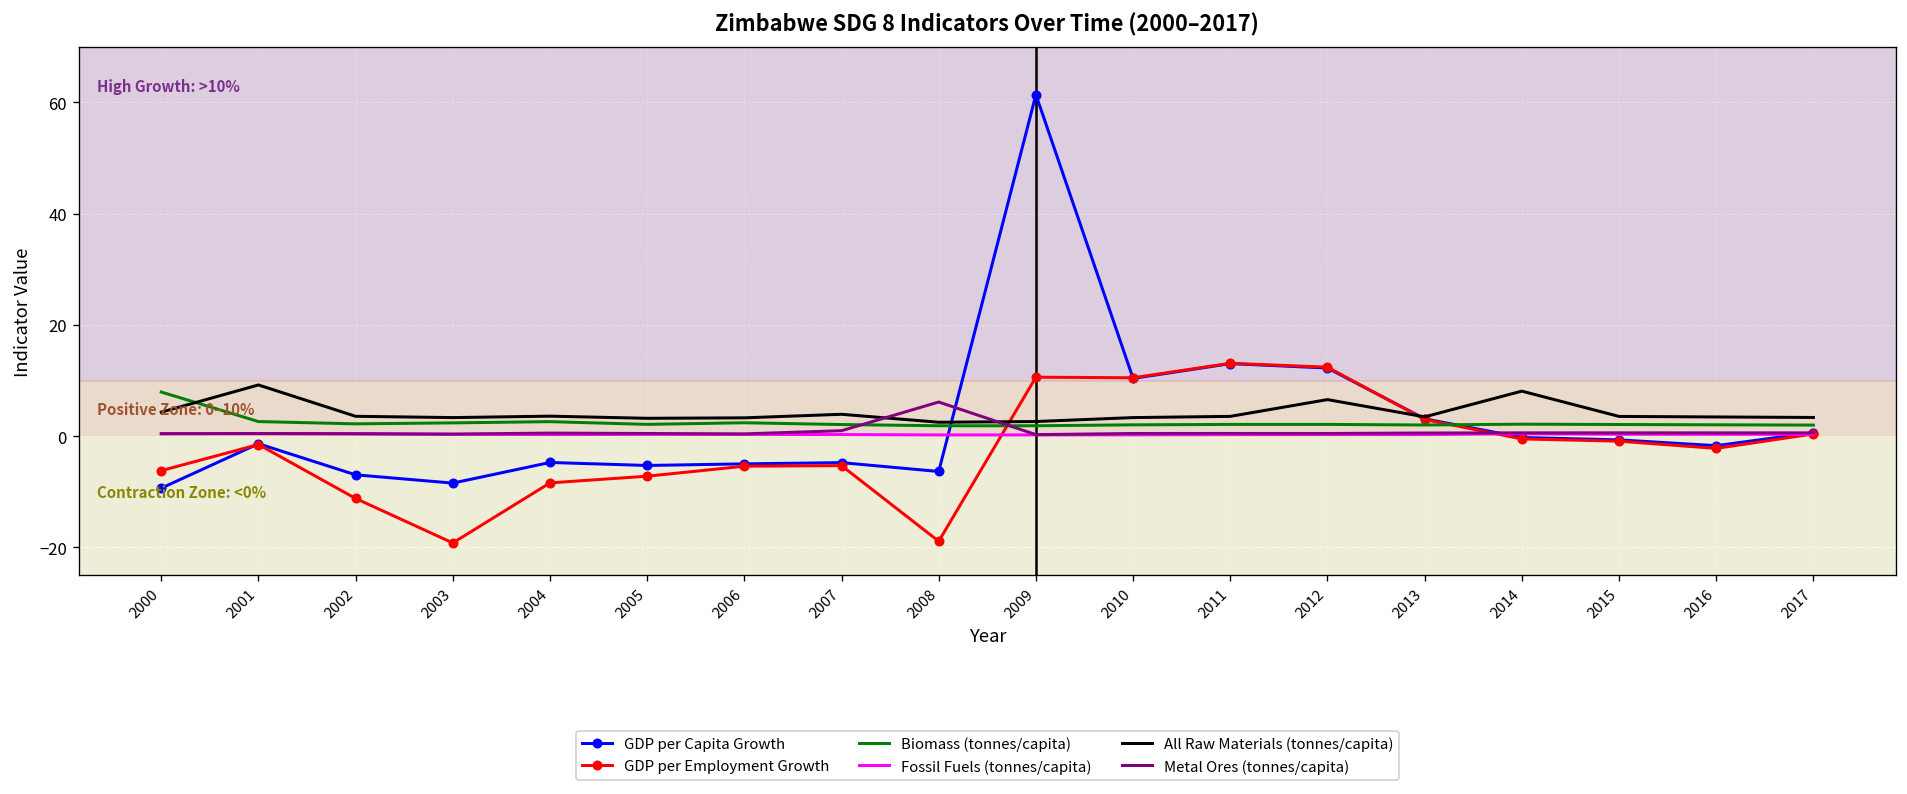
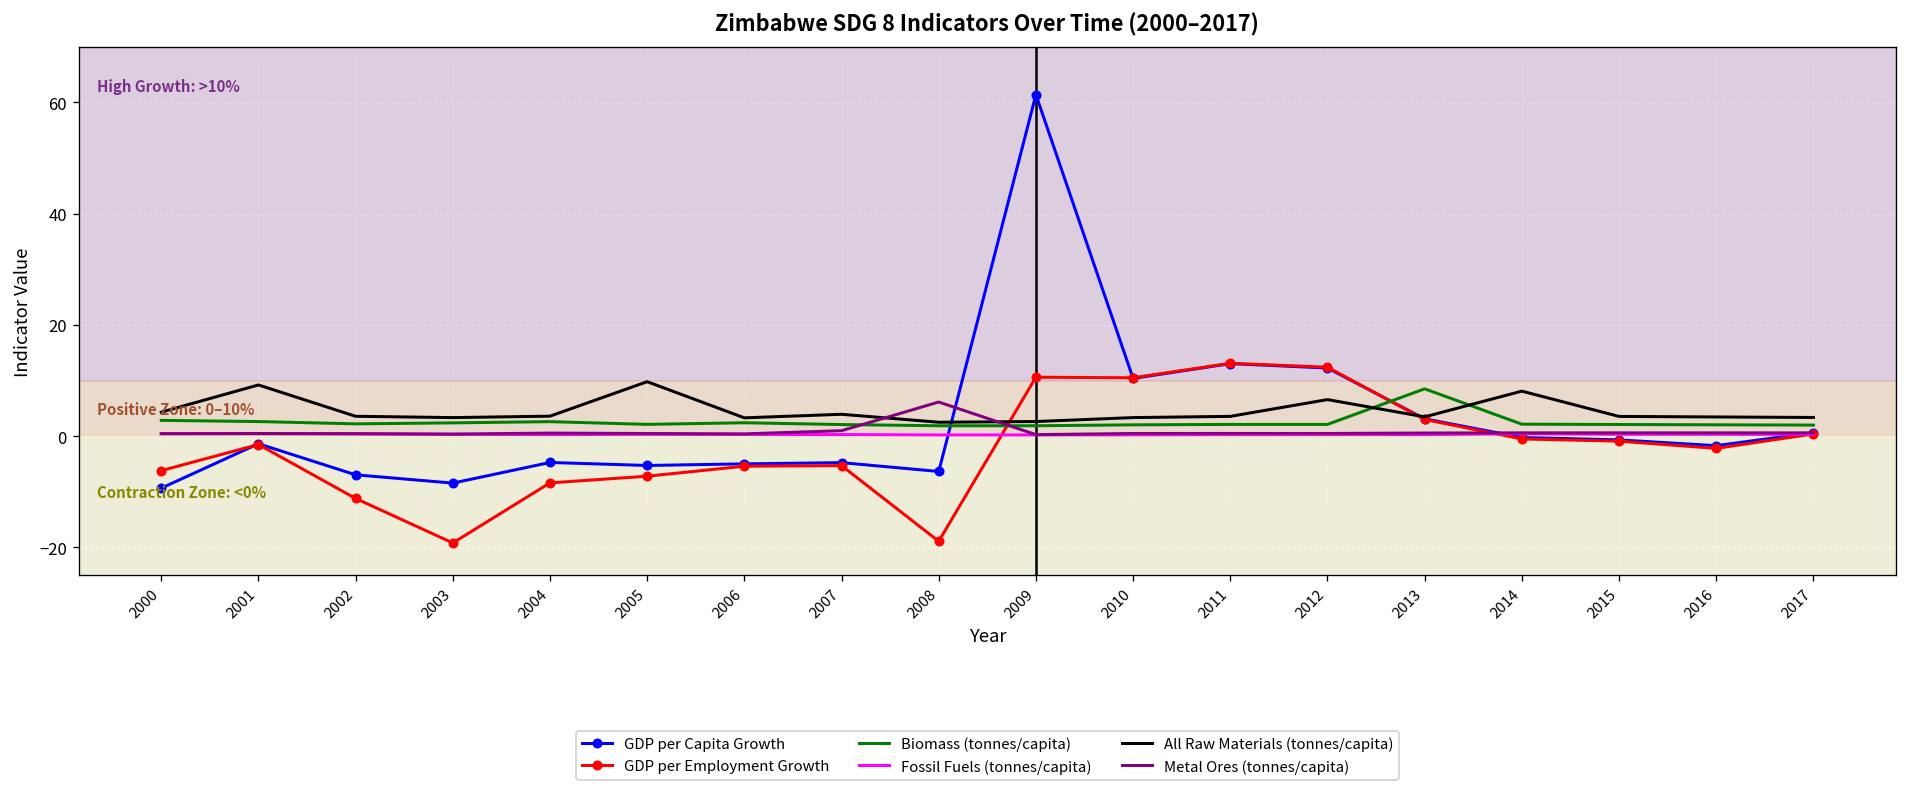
  {
    "GDP per Capita Growth": {
      "2002": -7,
      "2003": -8,
      "2004": -5,
      "2005": -5,
      "2008": -6,
      "2009": 61
    },
    "GDP per Employment Growth": {
      "2000": -6,
      "2002": -11,
      "2003": -19,
      "2004": -8,
      "2005": -7,
      "2008": -19,
      "2009": 11
    },
    "Biomass (tonnes/capita)": {
-     "2000": 8,
+     "2000": 3,
      "2001": 3,
      "2002": 2,
      "2003": 2,
      "2004": 3,
      "2005": 2,
      "2006": 2,
      "2007": 2,
      "2008": 2,
      "2009": 2,
      "2010": 2,
      "2011": 2,
      "2012": 2,
-     "2013": 2,
+     "2013": 9,
      "2014": 2,
      "2015": 2,
      "2016": 2,
      "2017": 2
    },
    "Fossil Fuels (tonnes/capita)": {
      "2007": 0,
      "2008": 0
    },
    "All Raw Materials (tonnes/capita)": {
      "2001": 9,
      "2002": 4,
      "2003": 3,
      "2004": 4,
-     "2005": 3,
+     "2005": 10,
      "2006": 3,
      "2007": 4,
      "2008": 3,
      "2009": 3,
      "2010": 3,
      "2011": 4,
      "2012": 7,
      "2014": 8,
      "2015": 4,
      "2016": 3,
      "2017": 3
    },
    "Metal Ores (tonnes/capita)": {
      "2007": 1,
      "2008": 6
    }
  }
